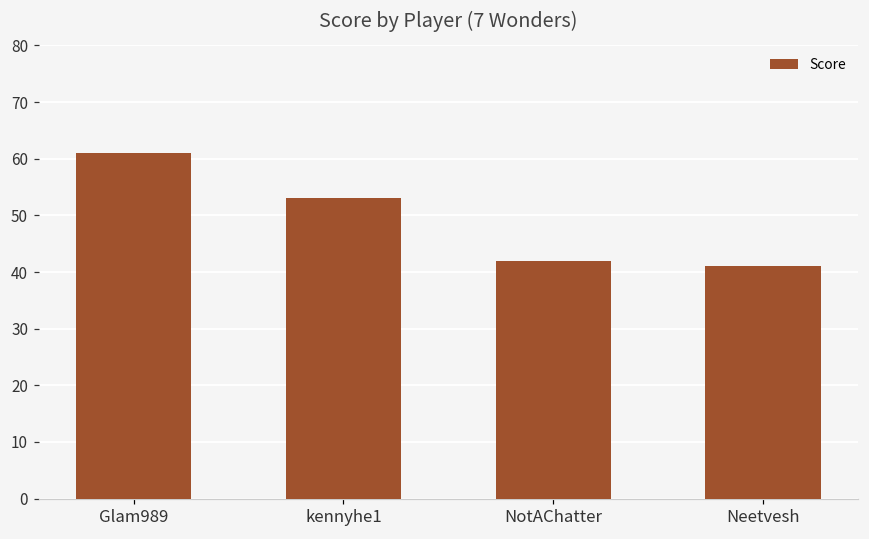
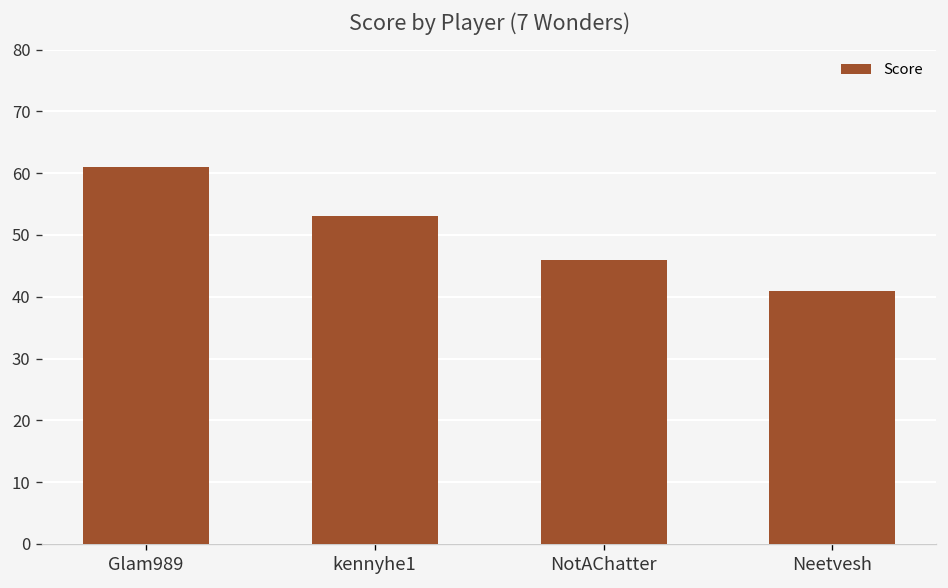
  {
    "Glam989": 61,
    "kennyhe1": 53,
-   "NotAChatter": 42,
+   "NotAChatter": 46,
    "Neetvesh": 41
  }
